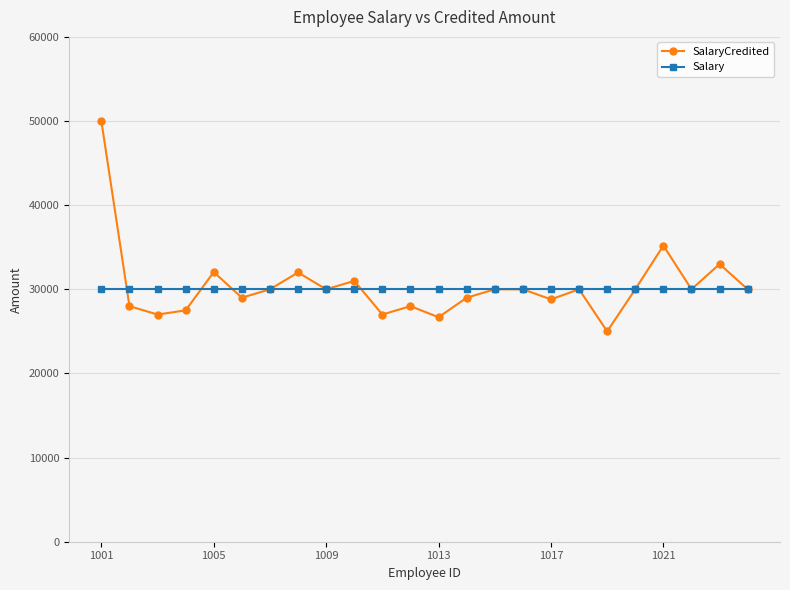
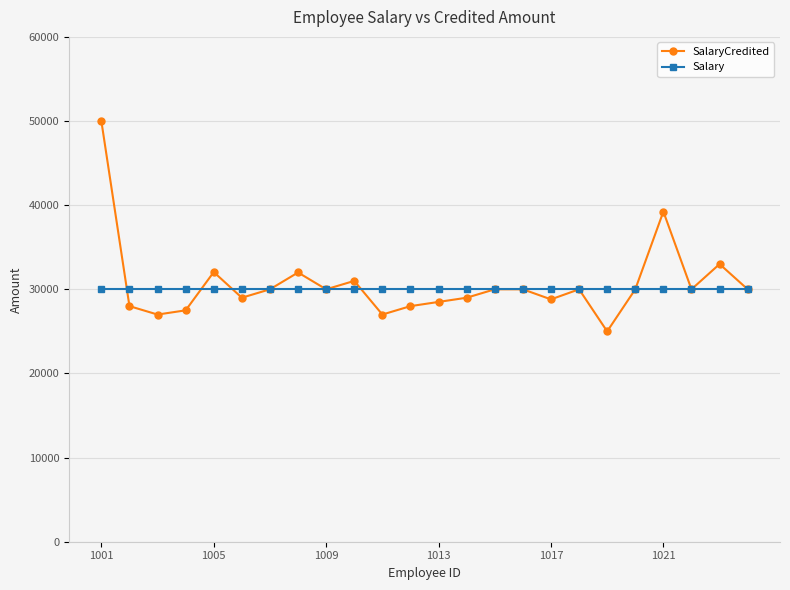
  {
    "SalaryCredited": {
      "1001": 50000,
      "1005": 32000,
-     "1013": 27000,
+     "1013": 29000,
      "1017": 29000,
-     "1021": 35000
+     "1021": 39000
    },
    "Salary": {
      "1001": 30000,
      "1005": 30000,
      "1013": 30000,
      "1017": 30000,
      "1021": 30000
    }
  }
